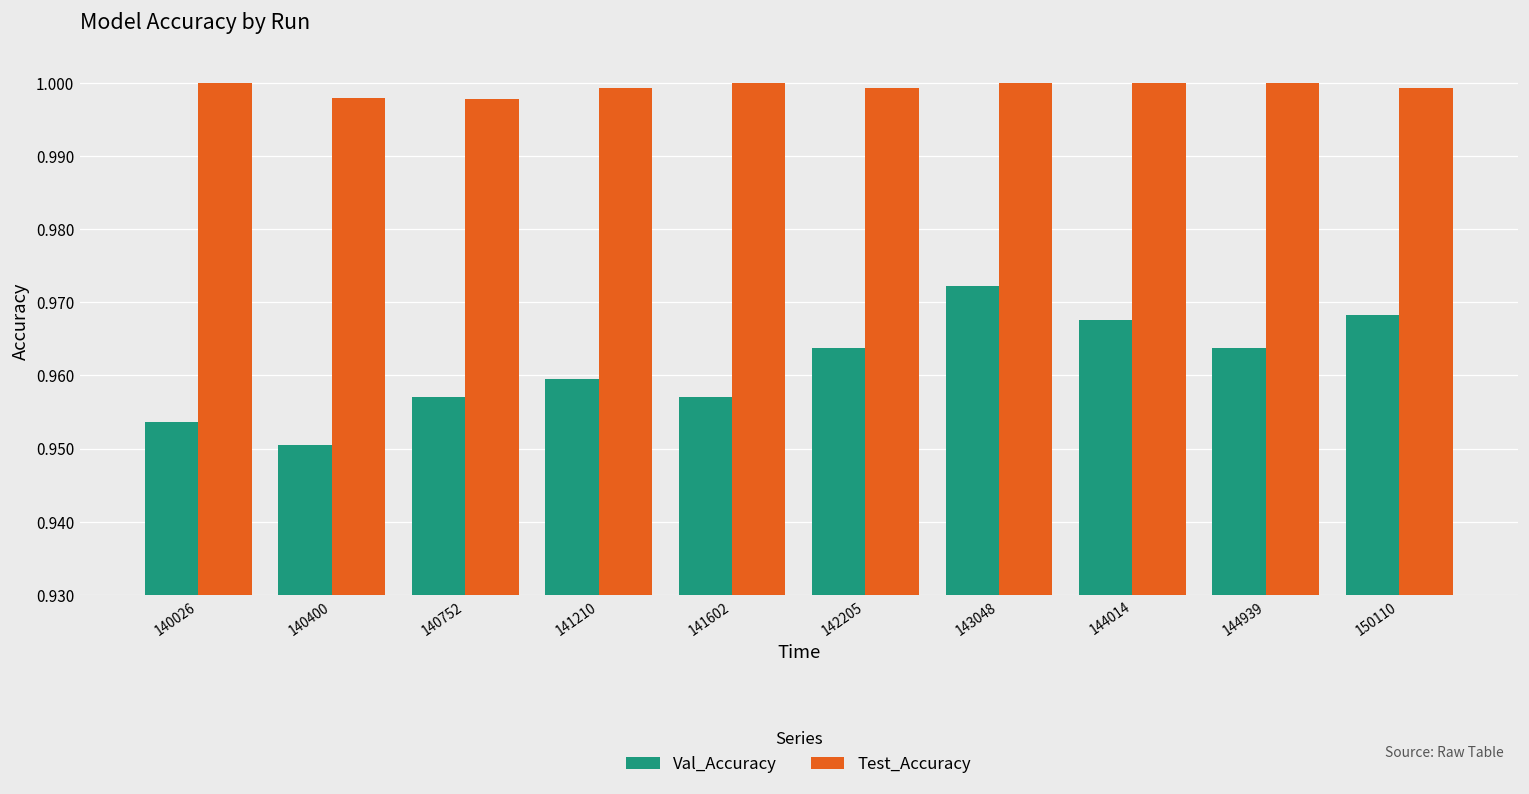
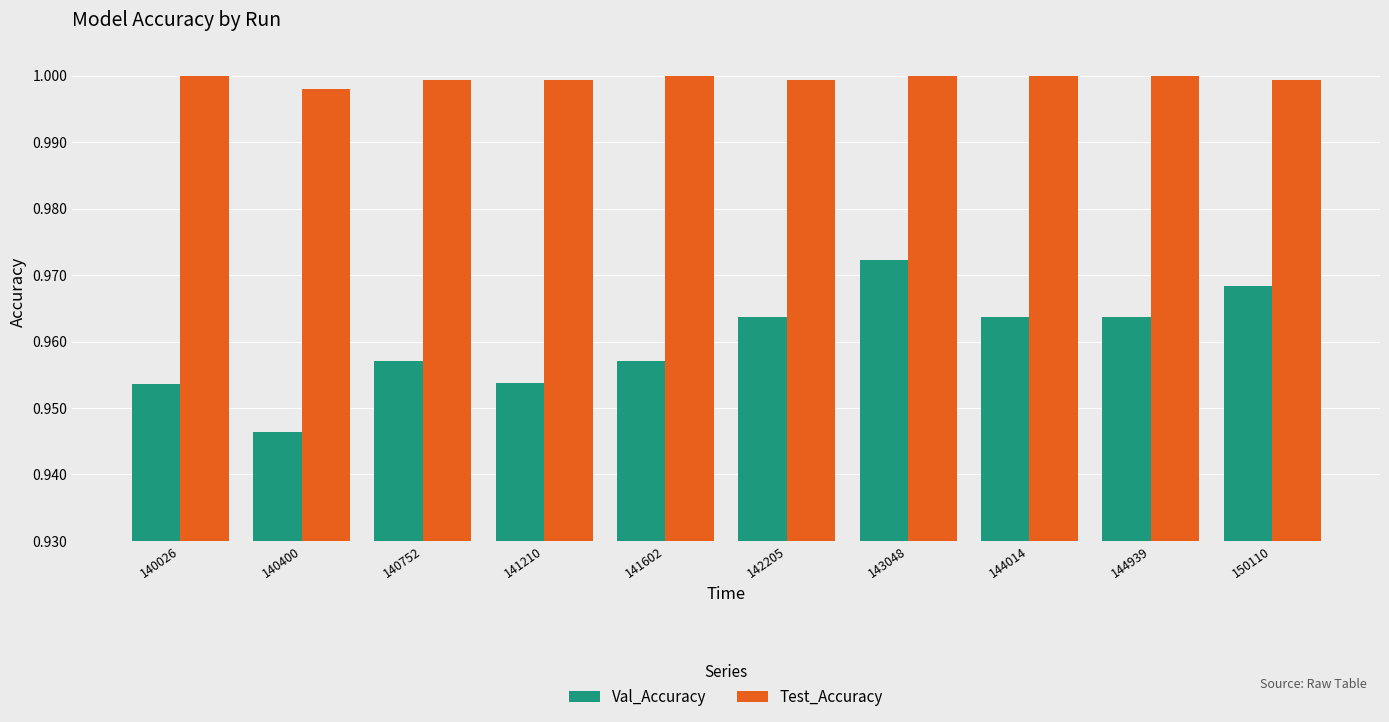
  {
    "Val_Accuracy": {
      "140026": 0.954,
-     "140400": 0.950,
+     "140400": 0.946,
      "140752": 0.957,
-     "141210": 0.960,
+     "141210": 0.954,
      "141602": 0.957,
      "142205": 0.964,
      "143048": 0.972,
-     "144014": 0.968,
+     "144014": 0.964,
      "144939": 0.964,
      "150110": 0.968
    },
    "Test_Accuracy": {
      "140026": 1.000,
      "140400": 0.998,
-     "140752": 0.998,
+     "140752": 0.999,
      "141210": 0.999,
      "141602": 1.000,
      "142205": 0.999,
      "143048": 1.000,
      "144014": 1.000,
      "144939": 1.000,
      "150110": 0.999
    }
  }
